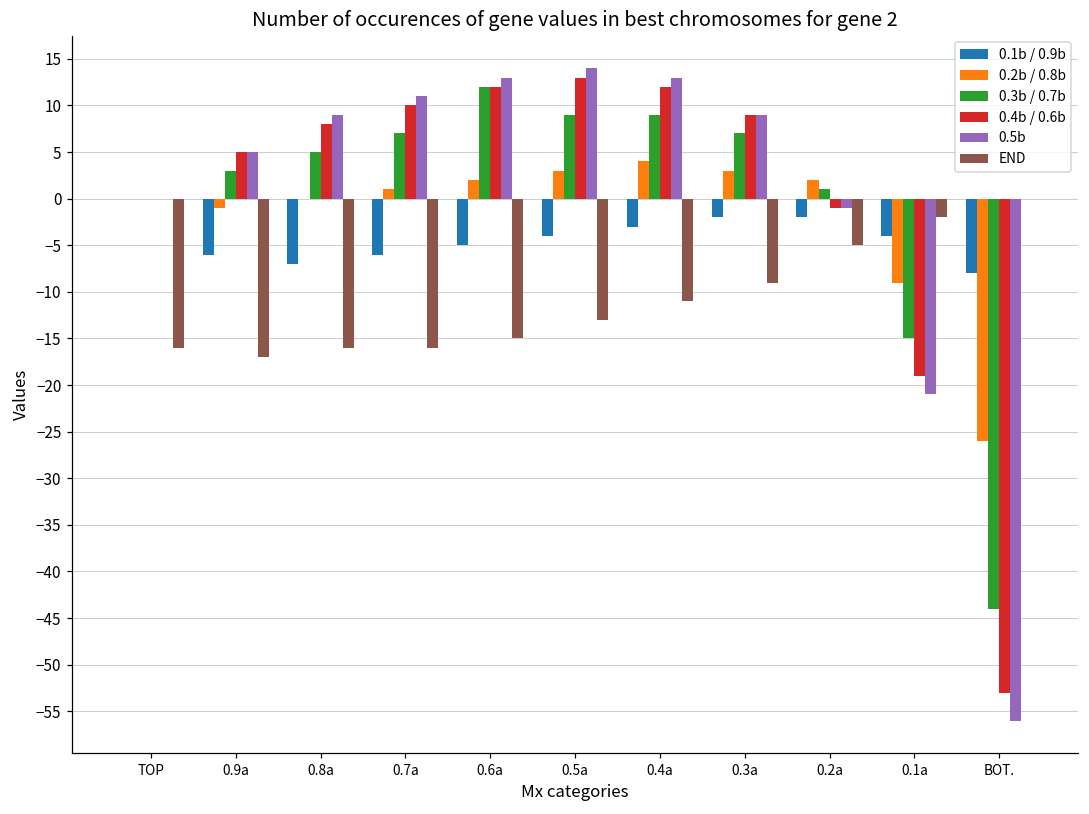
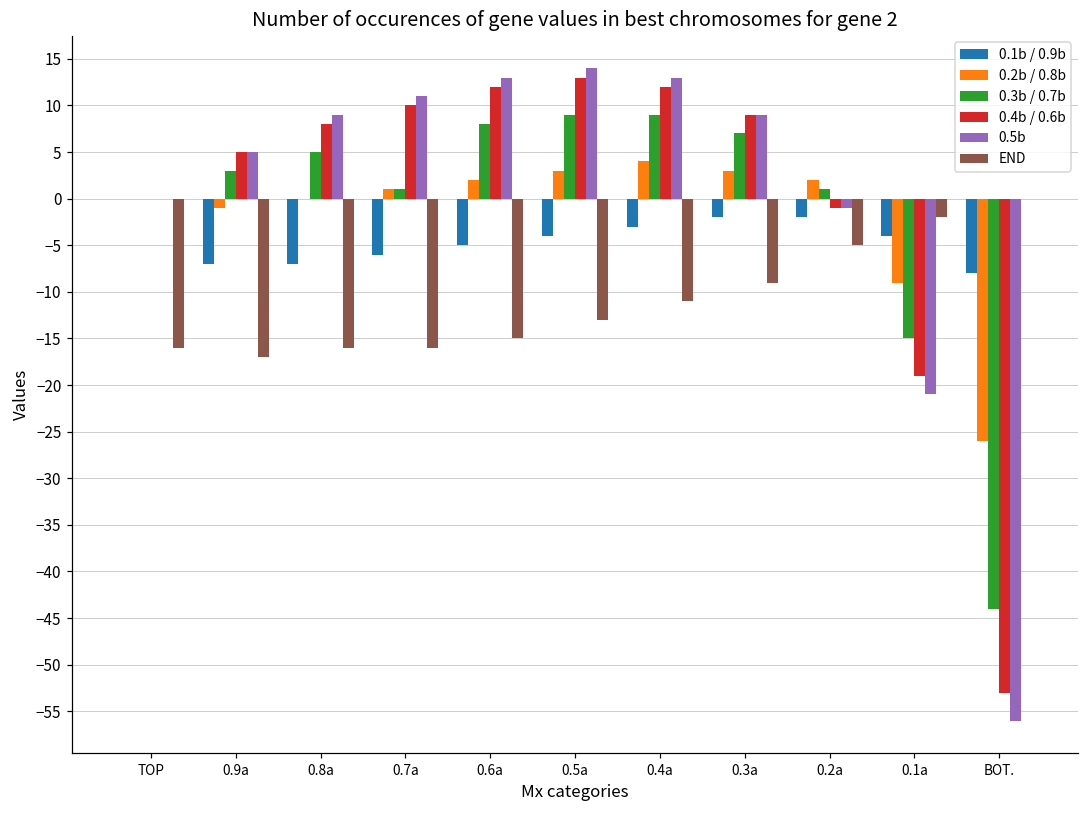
  {
    "0.1b / 0.9b": {
      "TOP": 0,
-     "0.9a": -6,
+     "0.9a": -7,
      "0.8a": -7,
      "0.7a": -6,
      "0.6a": -5,
      "0.5a": -4,
      "0.4a": -3,
      "0.3a": -2,
      "0.2a": -2,
      "0.1a": -4,
      "BOT.": -8
    },
    "0.2b / 0.8b": {
      "TOP": 0,
      "0.9a": -1,
      "0.8a": 0,
      "0.7a": 1,
      "0.6a": 2,
      "0.5a": 3,
      "0.4a": 4,
      "0.3a": 3,
      "0.2a": 2,
      "0.1a": -9,
      "BOT.": -26
    },
    "0.3b / 0.7b": {
      "TOP": 0,
      "0.9a": 3,
      "0.8a": 5,
-     "0.7a": 7,
-     "0.6a": 12,
+     "0.7a": 1,
+     "0.6a": 8,
      "0.5a": 9,
      "0.4a": 9,
      "0.3a": 7,
      "0.2a": 1,
      "0.1a": -15,
      "BOT.": -44
    },
    "0.4b / 0.6b": {
      "TOP": 0,
      "0.9a": 5,
      "0.8a": 8,
      "0.7a": 10,
      "0.6a": 12,
      "0.5a": 13,
      "0.4a": 12,
      "0.3a": 9,
      "0.2a": -1,
      "0.1a": -19,
      "BOT.": -53
    },
    "0.5b": {
      "TOP": 0,
      "0.9a": 5,
      "0.8a": 9,
      "0.7a": 11,
      "0.6a": 13,
      "0.5a": 14,
      "0.4a": 13,
      "0.3a": 9,
      "0.2a": -1,
      "0.1a": -21,
      "BOT.": -56
    },
    "END": {
      "TOP": -16,
      "0.9a": -17,
      "0.8a": -16,
      "0.7a": -16,
      "0.6a": -15,
      "0.5a": -13,
      "0.4a": -11,
      "0.3a": -9,
      "0.2a": -5,
      "0.1a": -2,
      "BOT.": 0
    }
  }
